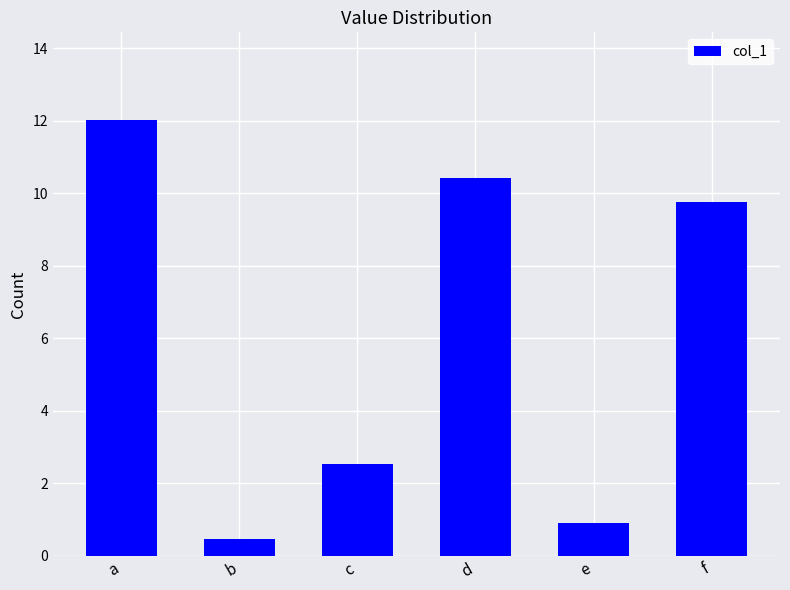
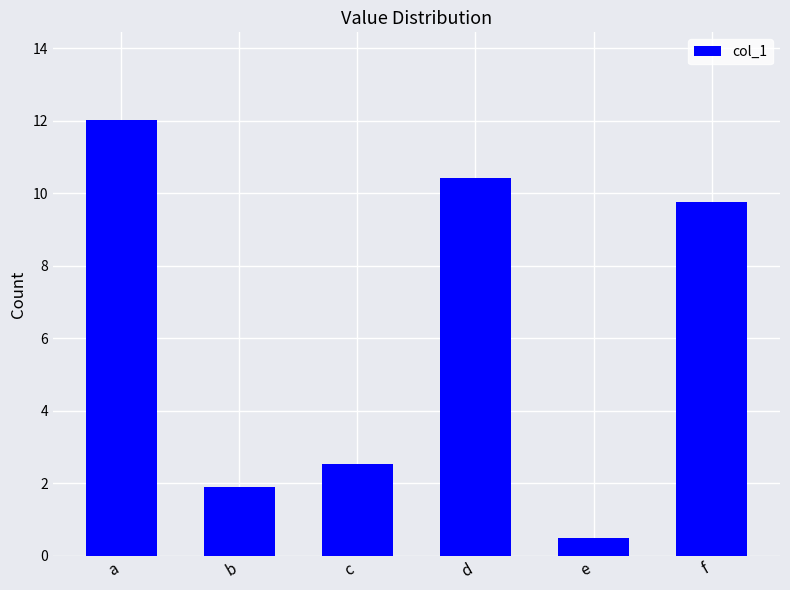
  {
    "a": 12.0,
-   "b": 0.5,
+   "b": 1.9,
    "c": 2.5,
    "d": 10.4,
-   "e": 0.9,
+   "e": 0.5,
    "f": 9.8
  }
